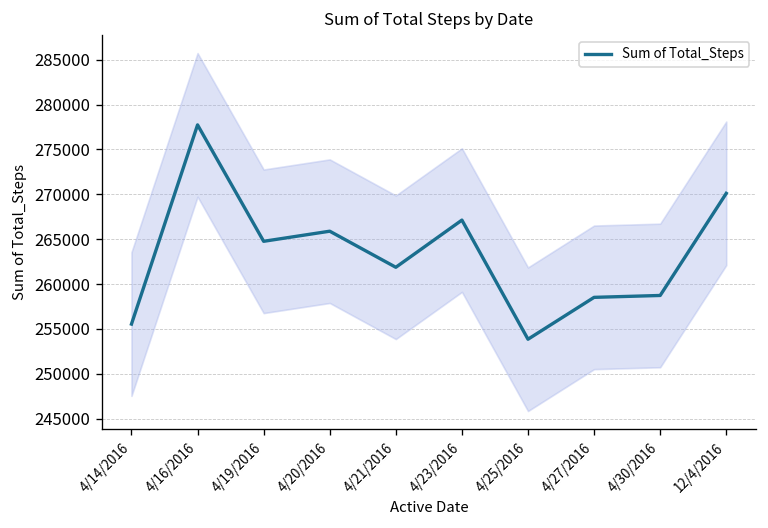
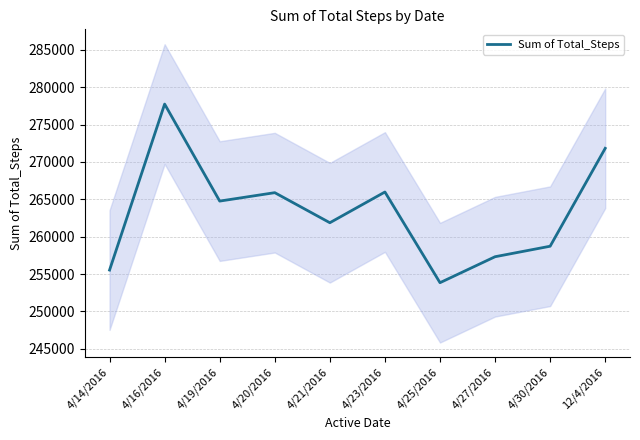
  {
    "Sum of Total_Steps": {
      "4/14/2016": 256000,
      "4/16/2016": 278000,
      "4/19/2016": 265000,
      "4/20/2016": 266000,
      "4/21/2016": 262000,
-     "4/23/2016": 267000,
+     "4/23/2016": 266000,
      "4/25/2016": 254000,
-     "4/27/2016": 259000,
+     "4/27/2016": 257000,
      "4/30/2016": 259000,
-     "12/4/2016": 270000
+     "12/4/2016": 272000
    }
  }
